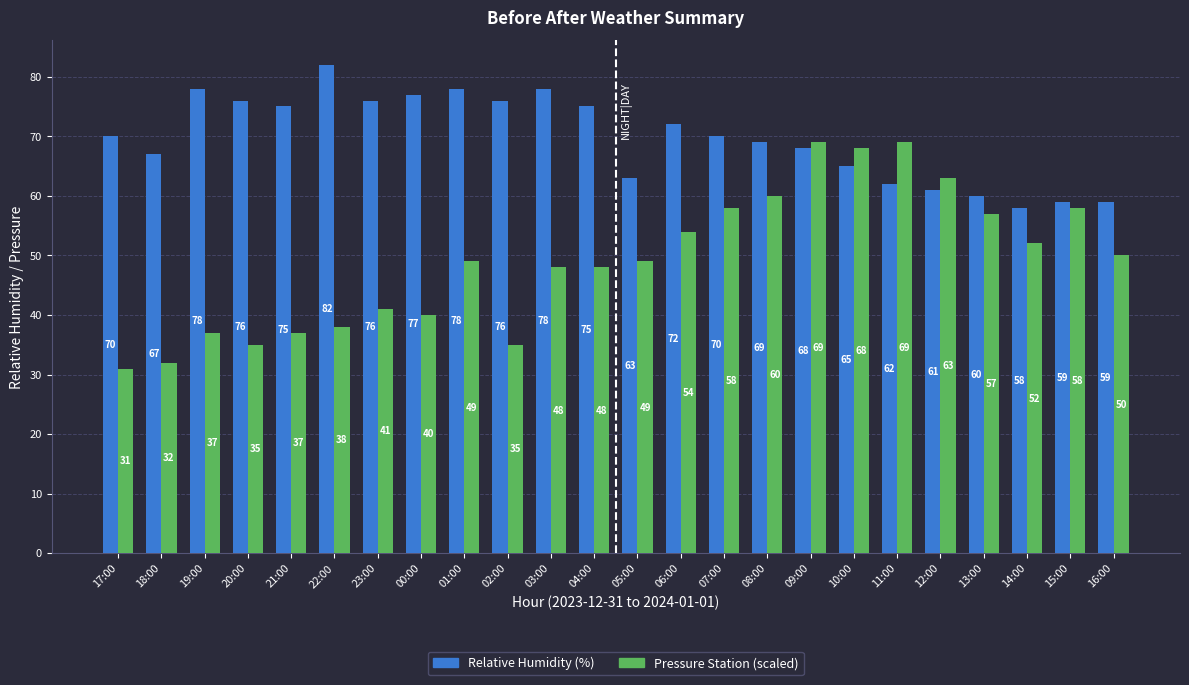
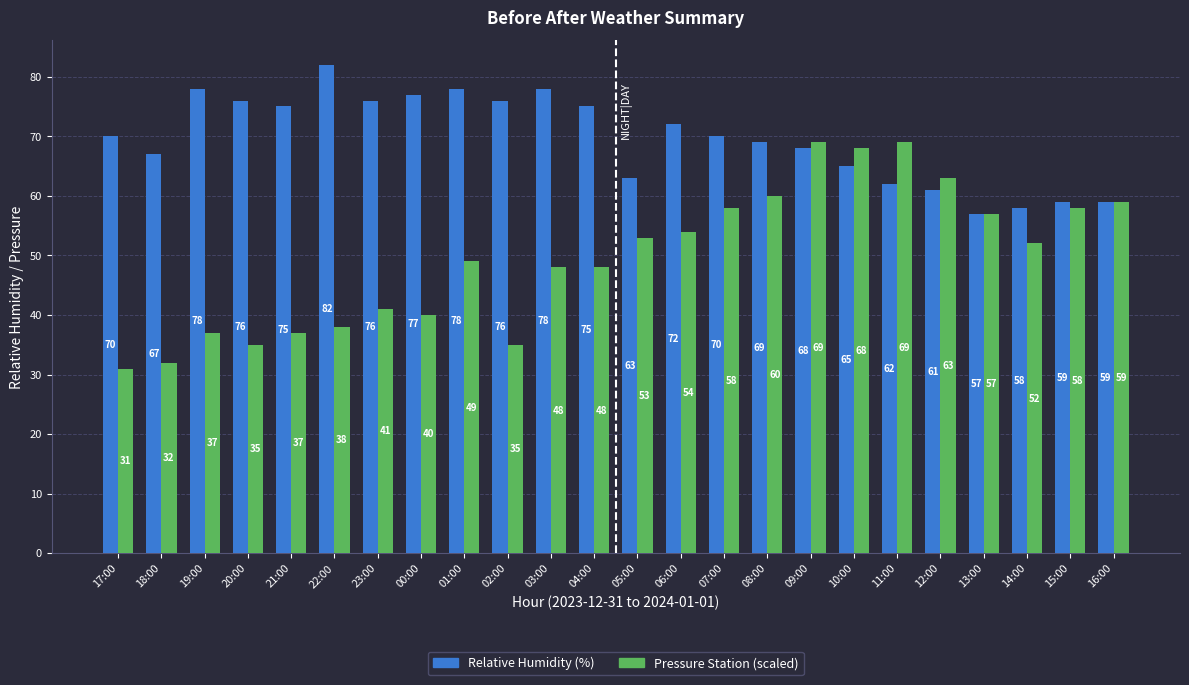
  {
    "Relative Humidity (%)": {
      "17:00": 70,
      "18:00": 67,
      "19:00": 78,
      "20:00": 76,
      "21:00": 75,
      "22:00": 82,
      "23:00": 76,
      "00:00": 77,
      "01:00": 78,
      "02:00": 76,
      "03:00": 78,
      "04:00": 75,
      "05:00": 63,
      "06:00": 72,
      "07:00": 70,
      "08:00": 69,
      "09:00": 68,
      "10:00": 65,
      "11:00": 62,
      "12:00": 61,
-     "13:00": 60,
+     "13:00": 57,
      "14:00": 58,
      "15:00": 59,
      "16:00": 59
    },
    "Pressure Station (scaled)": {
      "17:00": 31,
      "18:00": 32,
      "19:00": 37,
      "20:00": 35,
      "21:00": 37,
      "22:00": 38,
      "23:00": 41,
      "00:00": 40,
      "01:00": 49,
      "02:00": 35,
      "03:00": 48,
      "04:00": 48,
-     "05:00": 49,
+     "05:00": 53,
      "06:00": 54,
      "07:00": 58,
      "08:00": 60,
      "09:00": 69,
      "10:00": 68,
      "11:00": 69,
      "12:00": 63,
      "13:00": 57,
      "14:00": 52,
      "15:00": 58,
-     "16:00": 50
+     "16:00": 59
    }
  }
